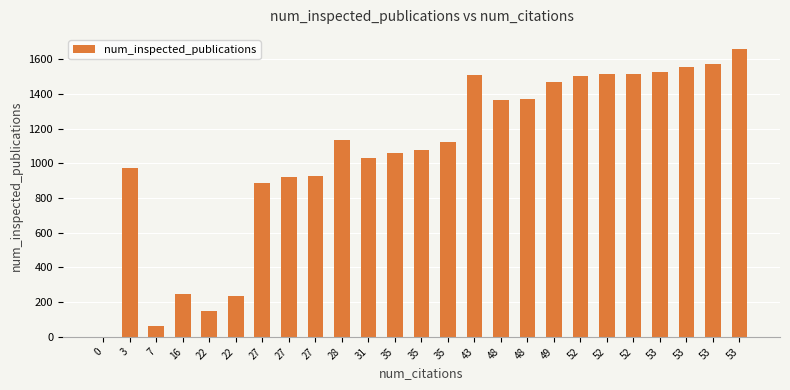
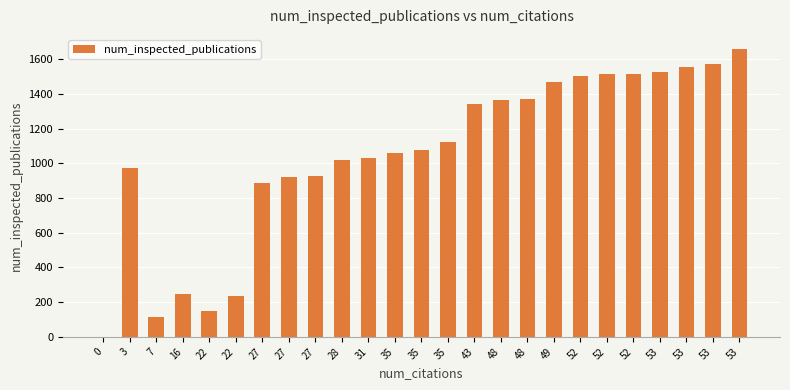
  {
    "0": 0,
    "3": 970,
-   "7": 60,
+   "7": 110,
    "16": 250,
-   "28": 1130,
+   "28": 1020,
    "31": 1030,
-   "43": 1510,
+   "43": 1340,
    "49": 1470
  }
